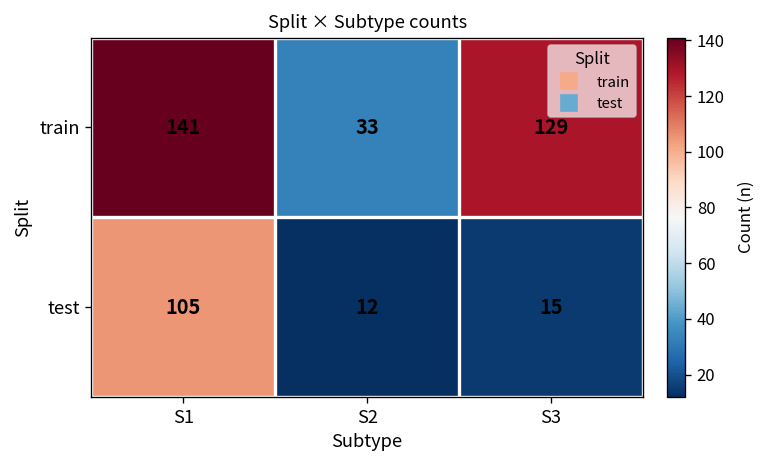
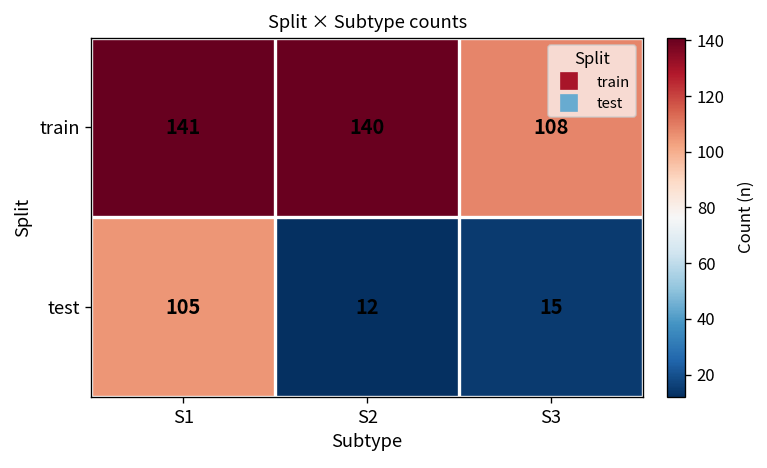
  {
    "train": {
      "S1": 141,
-     "S2": 33,
-     "S3": 129
+     "S2": 140,
+     "S3": 108
    },
    "test": {
      "S1": 105,
      "S2": 12,
      "S3": 15
    }
  }
